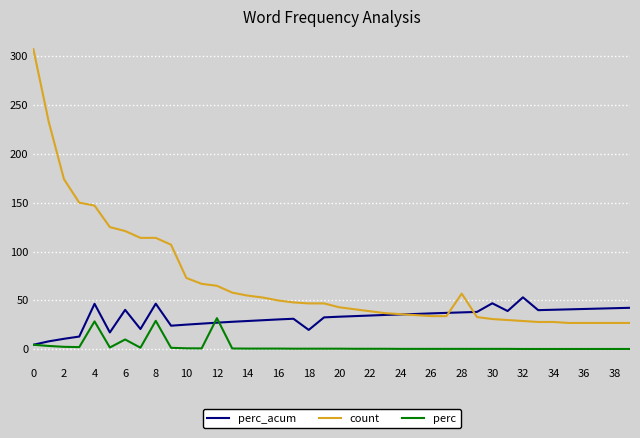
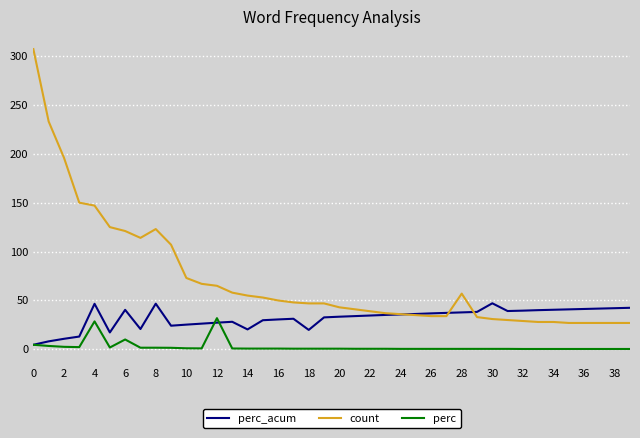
  {
    "perc_acum": {
      "2": 10,
      "4": 50,
      "6": 40,
      "8": 50,
      "10": 30,
      "12": 30,
-     "14": 30,
+     "14": 20,
      "16": 30,
      "18": 20,
      "20": 30,
      "22": 30,
      "26": 40,
      "28": 40,
      "30": 50,
-     "32": 50,
+     "32": 40,
      "34": 40,
      "36": 40,
      "38": 40
    },
    "count": {
      "0": 310,
-     "2": 170,
+     "2": 200,
      "4": 150,
      "6": 120,
-     "8": 110,
+     "8": 120,
      "10": 70,
      "12": 70,
      "14": 60,
      "16": 50,
      "18": 50,
      "20": 40,
      "22": 40,
      "26": 30,
      "28": 60,
      "30": 30,
      "32": 30,
      "34": 30,
      "36": 30,
      "38": 30
    },
    "perc": {
      "2": 0,
      "4": 30,
      "6": 10,
-     "8": 30,
+     "8": 0,
      "10": 0,
      "12": 30,
      "14": 0,
      "16": 0,
      "18": 0,
      "20": 0,
      "22": 0,
      "24": 0,
      "26": 0,
      "28": 0,
      "30": 0,
      "32": 0,
      "34": 0,
      "36": 0,
      "38": 0
    }
  }
